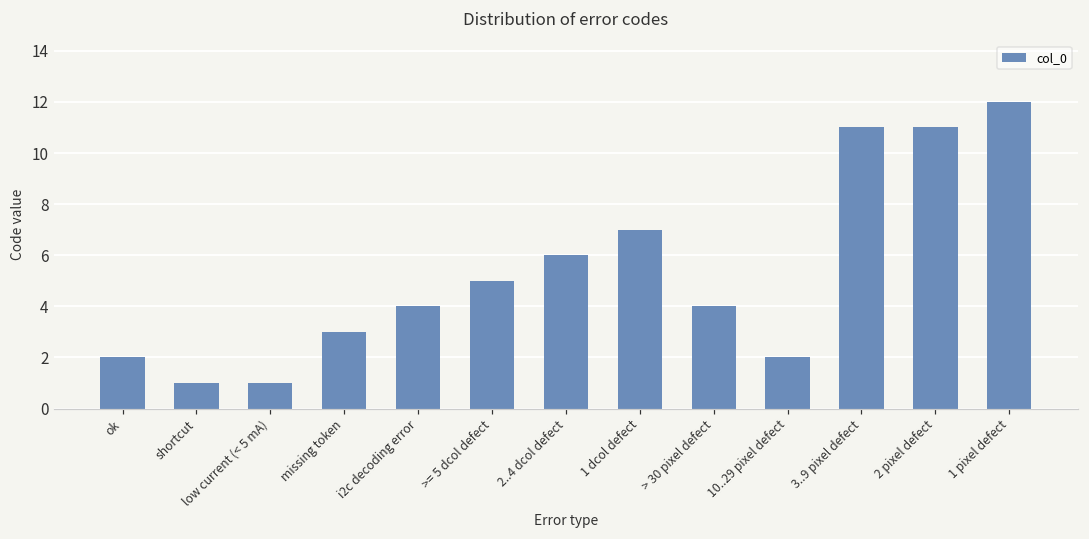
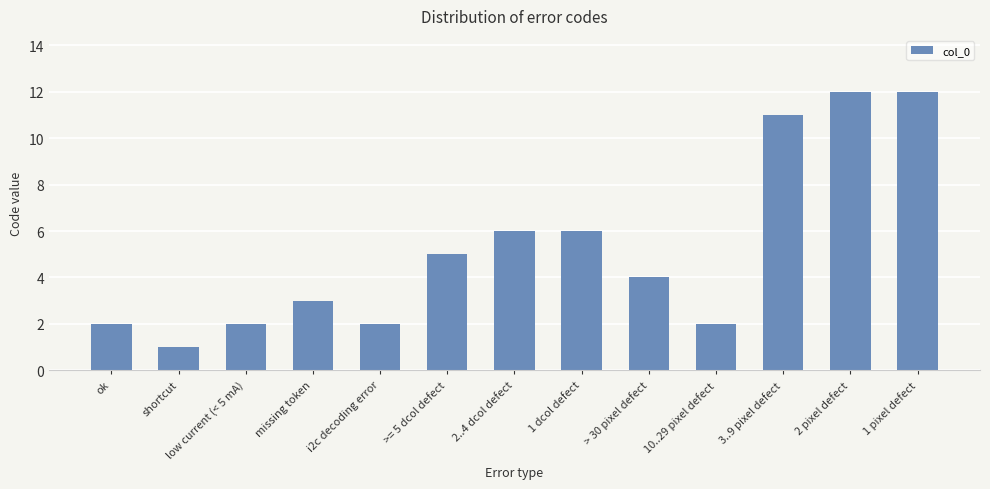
  {
    "ok": 2,
    "shortcut": 1,
-   "low current (< 5 mA)": 1,
+   "low current (< 5 mA)": 2,
    "missing token": 3,
-   "i2c decoding error": 4,
+   "i2c decoding error": 2,
    ">= 5 dcol defect": 5,
    "2..4 dcol defect": 6,
-   "1 dcol defect": 7,
+   "1 dcol defect": 6,
    "> 30 pixel defect": 4,
    "10..29 pixel defect": 2,
    "3..9 pixel defect": 11,
-   "2 pixel defect": 11,
+   "2 pixel defect": 12,
    "1 pixel defect": 12
  }
